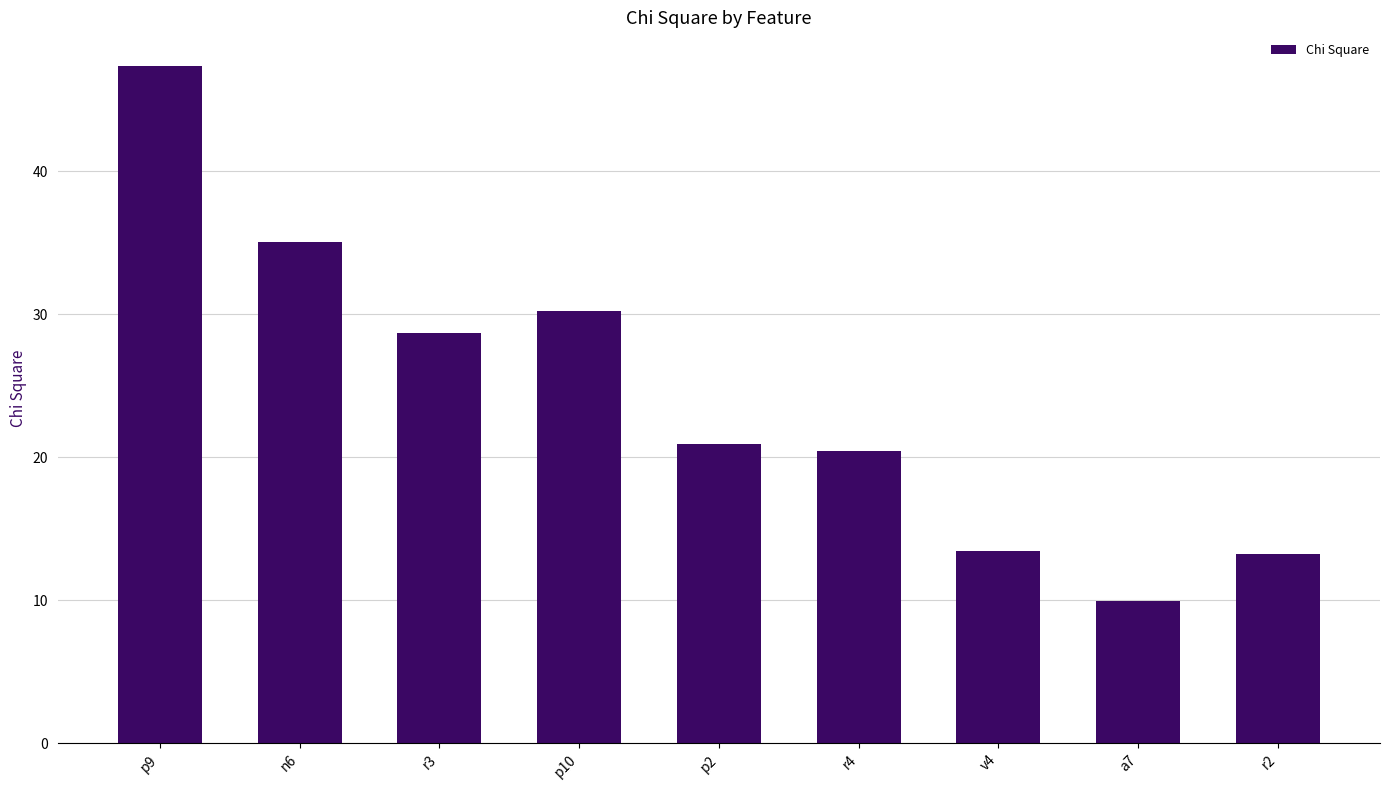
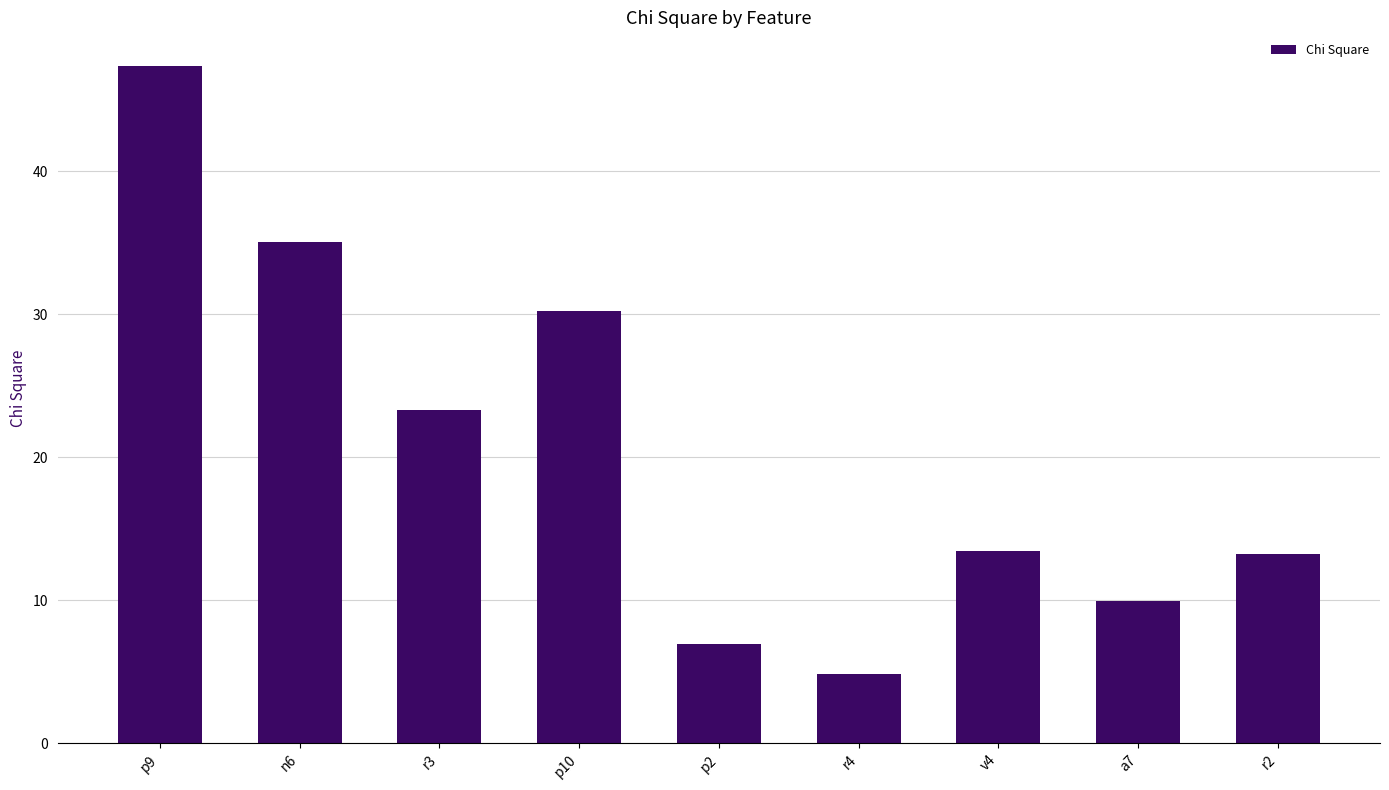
  {
    "p9": 47.4,
    "n6": 35.1,
-   "r3": 28.7,
+   "r3": 23.3,
    "p10": 30.3,
-   "p2": 20.9,
-   "r4": 20.5,
+   "p2": 7.0,
+   "r4": 4.9,
    "v4": 13.5,
    "a7": 9.9,
    "r2": 13.2
  }
